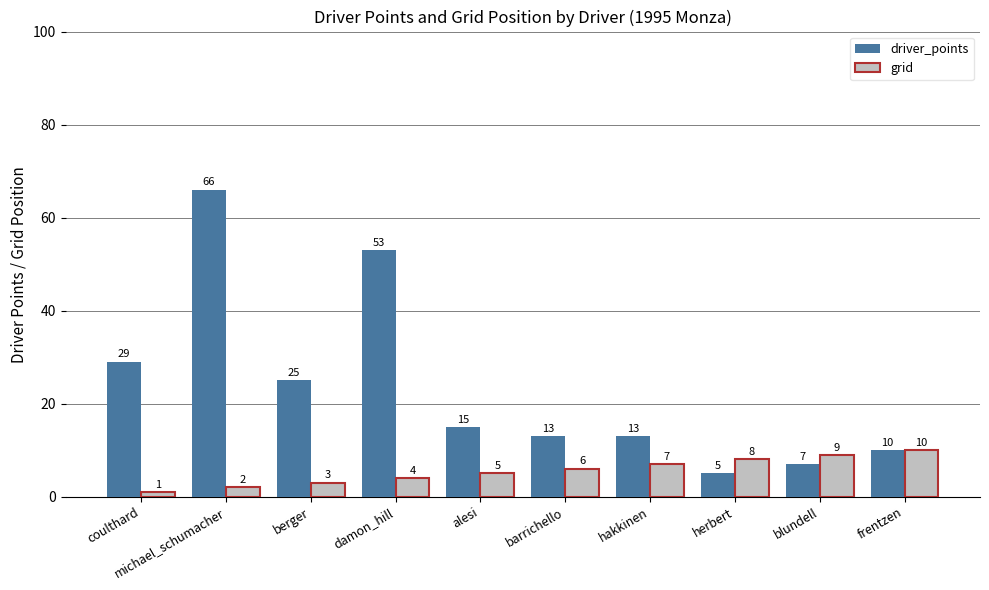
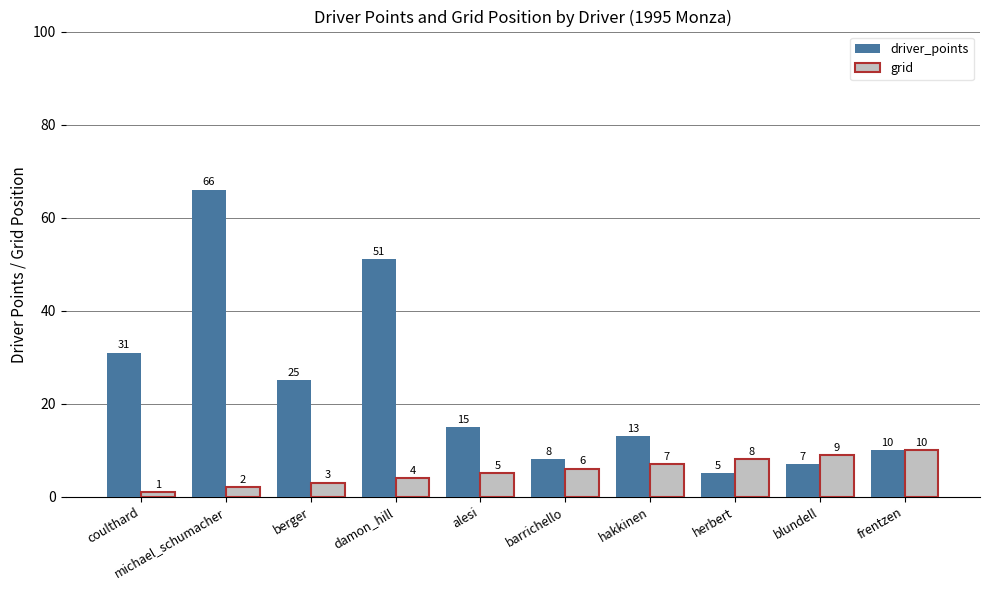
  {
    "driver_points": {
-     "coulthard": 29,
+     "coulthard": 31,
      "michael_schumacher": 66,
      "berger": 25,
-     "damon_hill": 53,
+     "damon_hill": 51,
      "alesi": 15,
-     "barrichello": 13,
+     "barrichello": 8,
      "hakkinen": 13,
      "herbert": 5,
      "blundell": 7,
      "frentzen": 10
    },
    "grid": {
      "coulthard": 1,
      "michael_schumacher": 2,
      "berger": 3,
      "damon_hill": 4,
      "alesi": 5,
      "barrichello": 6,
      "hakkinen": 7,
      "herbert": 8,
      "blundell": 9,
      "frentzen": 10
    }
  }
